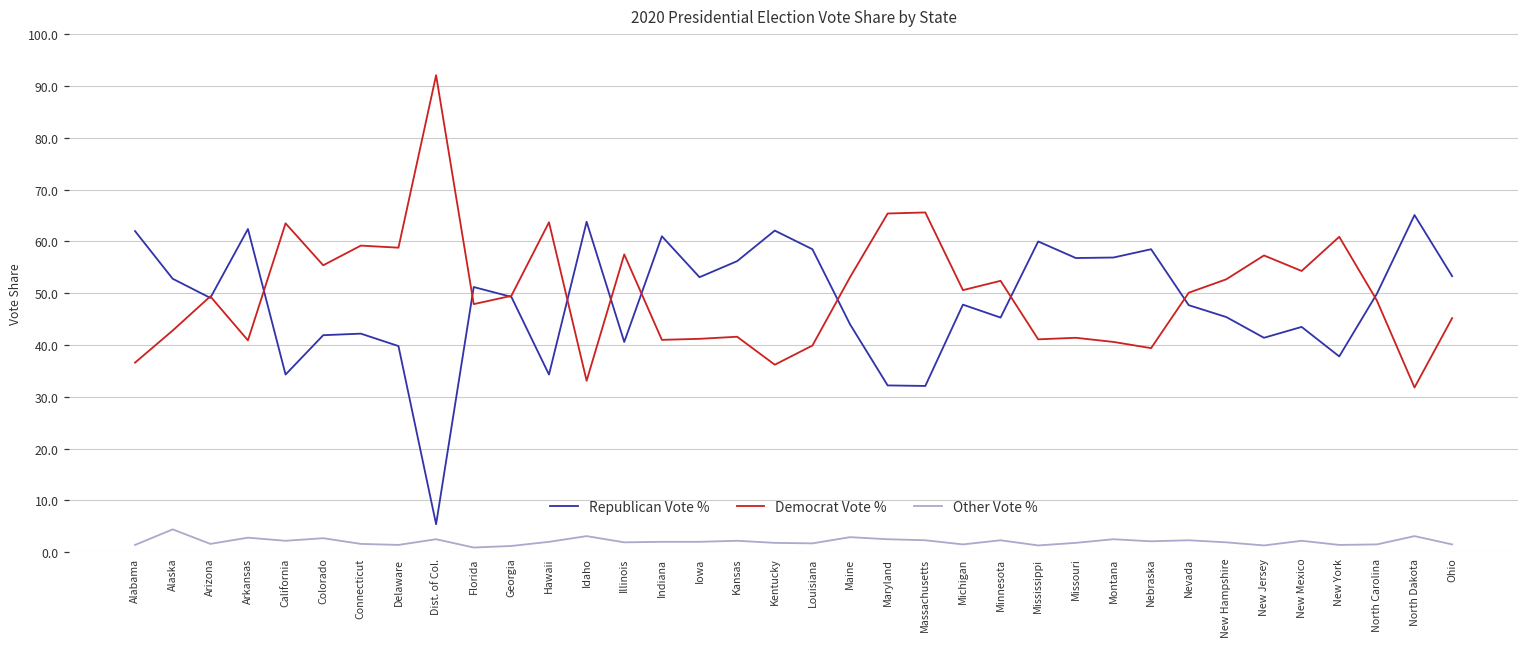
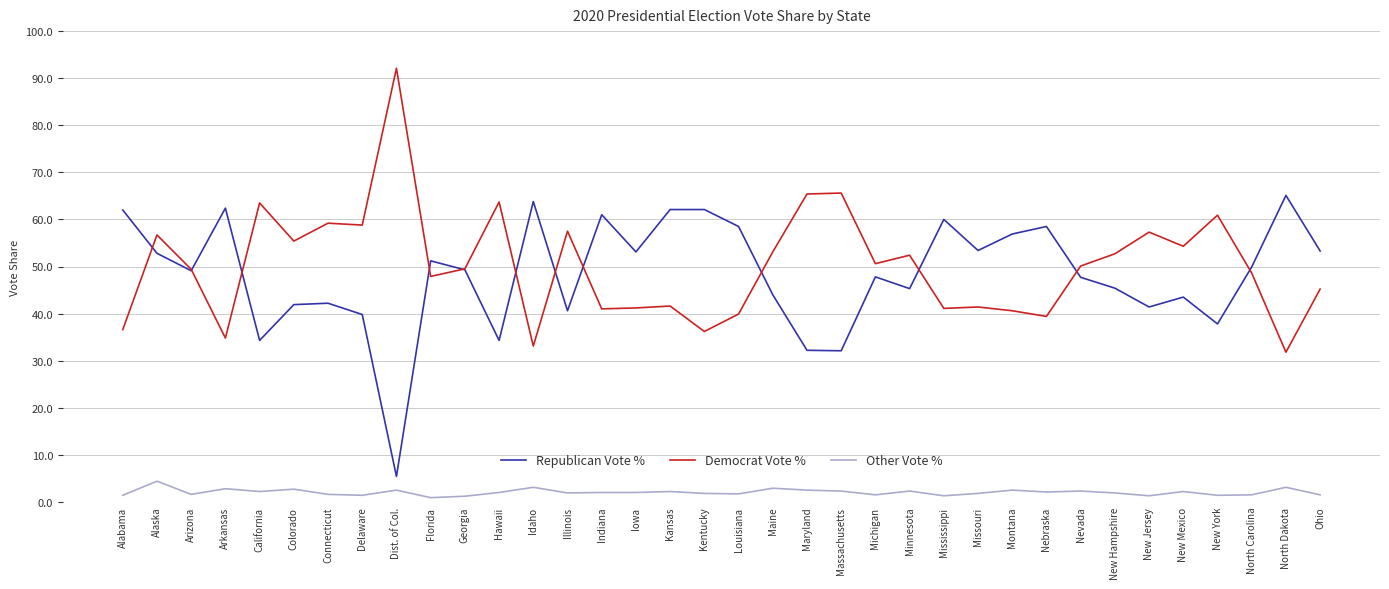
  {
    "Republican Vote %": {
      "Alabama": 62,
      "Alaska": 53,
      "Arkansas": 62,
      "California": 34,
      "Colorado": 42,
      "Connecticut": 42,
      "Delaware": 40,
      "Dist. of Col.": 5,
      "Florida": 51,
      "Hawaii": 34,
      "Idaho": 64,
      "Illinois": 41,
      "Indiana": 61,
      "Iowa": 53,
-     "Kansas": 56,
+     "Kansas": 62,
      "Kentucky": 62,
      "Louisiana": 59,
      "Maine": 44,
      "Maryland": 32,
      "Massachusetts": 32,
      "Michigan": 48,
      "Minnesota": 45,
      "Mississippi": 60,
-     "Missouri": 57,
+     "Missouri": 53,
      "Montana": 57,
      "Nebraska": 59,
      "Nevada": 48,
      "New Hampshire": 45,
      "New Jersey": 41,
      "New Mexico": 44,
      "New York": 38,
      "North Carolina": 50,
      "North Dakota": 65,
      "Ohio": 53
    },
    "Democrat Vote %": {
      "Alabama": 37,
-     "Alaska": 43,
-     "Arkansas": 41,
+     "Alaska": 57,
+     "Arkansas": 35,
      "California": 64,
      "Colorado": 55,
      "Connecticut": 59,
      "Delaware": 59,
      "Dist. of Col.": 92,
      "Florida": 48,
      "Hawaii": 64,
      "Idaho": 33,
      "Illinois": 57,
      "Indiana": 41,
      "Iowa": 41,
      "Kansas": 42,
      "Kentucky": 36,
      "Louisiana": 40,
      "Maine": 53,
      "Maryland": 65,
      "Massachusetts": 66,
      "Michigan": 51,
      "Minnesota": 52,
      "Mississippi": 41,
      "Missouri": 41,
      "Montana": 41,
      "Nebraska": 39,
      "Nevada": 50,
      "New Hampshire": 53,
      "New Jersey": 57,
      "New Mexico": 54,
      "New York": 61,
      "North Carolina": 49,
      "North Dakota": 32,
      "Ohio": 45
    },
    "Other Vote %": {
      "Alabama": 1,
      "Alaska": 4,
      "Arizona": 2,
      "Arkansas": 3,
      "California": 2,
      "Colorado": 3,
      "Connecticut": 2,
      "Delaware": 1,
      "Dist. of Col.": 3,
      "Florida": 1,
      "Georgia": 1,
      "Hawaii": 2,
      "Idaho": 3,
      "Illinois": 2,
      "Indiana": 2,
      "Iowa": 2,
      "Kansas": 2,
      "Kentucky": 2,
      "Louisiana": 2,
      "Maine": 3,
      "Maryland": 3,
      "Massachusetts": 2,
      "Michigan": 2,
      "Minnesota": 2,
      "Mississippi": 1,
      "Missouri": 2,
      "Montana": 3,
      "Nebraska": 2,
      "Nevada": 2,
      "New Hampshire": 2,
      "New Jersey": 1,
      "New Mexico": 2,
      "New York": 1,
      "North Carolina": 2,
      "North Dakota": 3,
      "Ohio": 2
    }
  }
